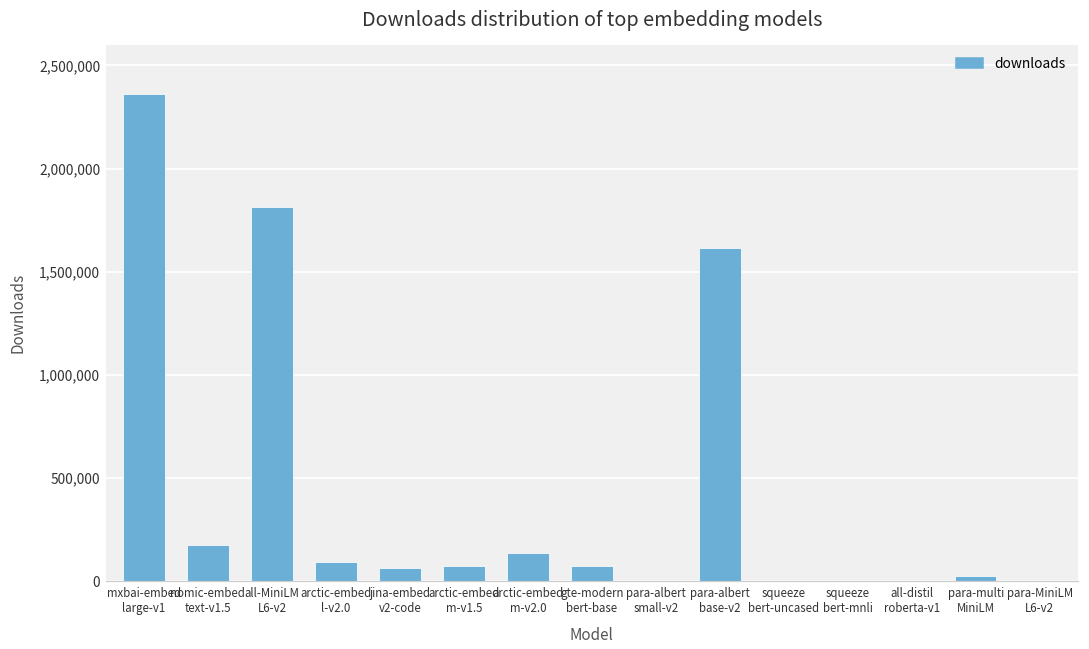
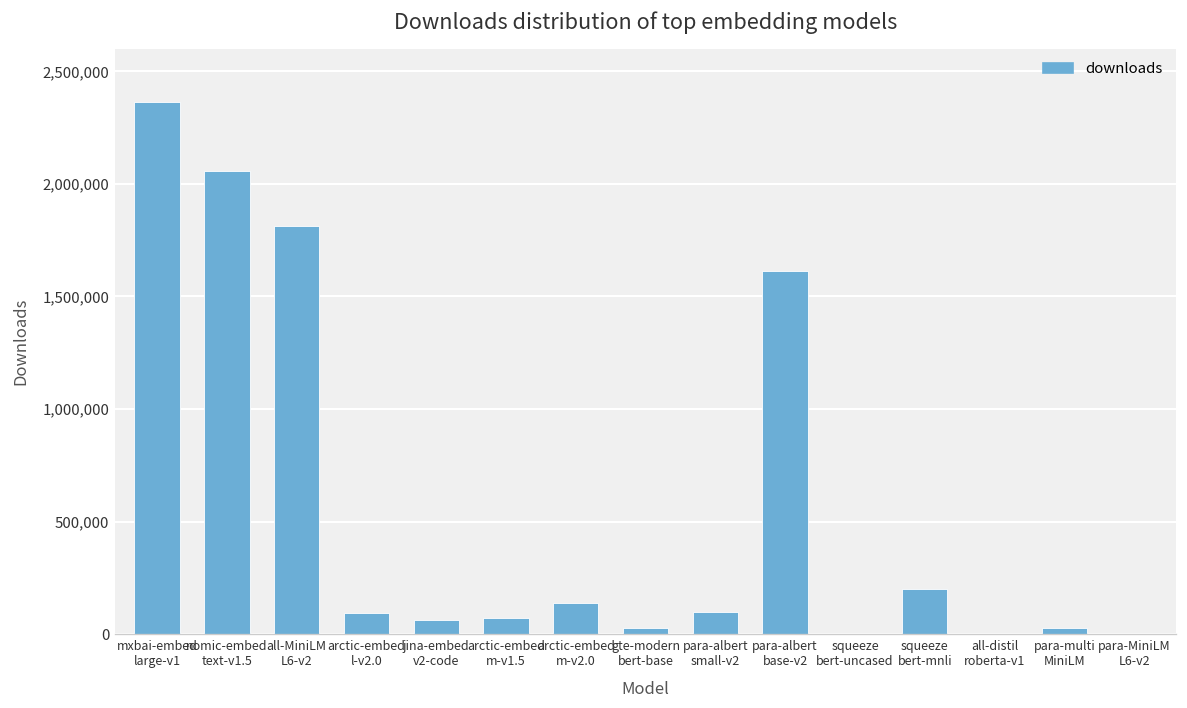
  {
    "mxbai-embed large-v1": "2,360,000",
-   "nomic-embed text-v1.5": "170,000",
+   "nomic-embed text-v1.5": "2,060,000",
    "all-MiniLM L6-v2": "1,810,000",
    "arctic-embed l-v2.0": "90,000",
    "jina-embed v2-code": "60,000",
    "arctic-embed m-v1.5": "70,000",
    "arctic-embed m-v2.0": "140,000",
-   "gte-modern bert-base": "70,000",
-   "para-albert small-v2": "0",
+   "gte-modern bert-base": "30,000",
+   "para-albert small-v2": "100,000",
    "para-albert base-v2": "1,610,000",
-   "squeeze bert-mnli": "0",
+   "squeeze bert-mnli": "200,000",
    "para-multi MiniLM": "30,000"
  }
